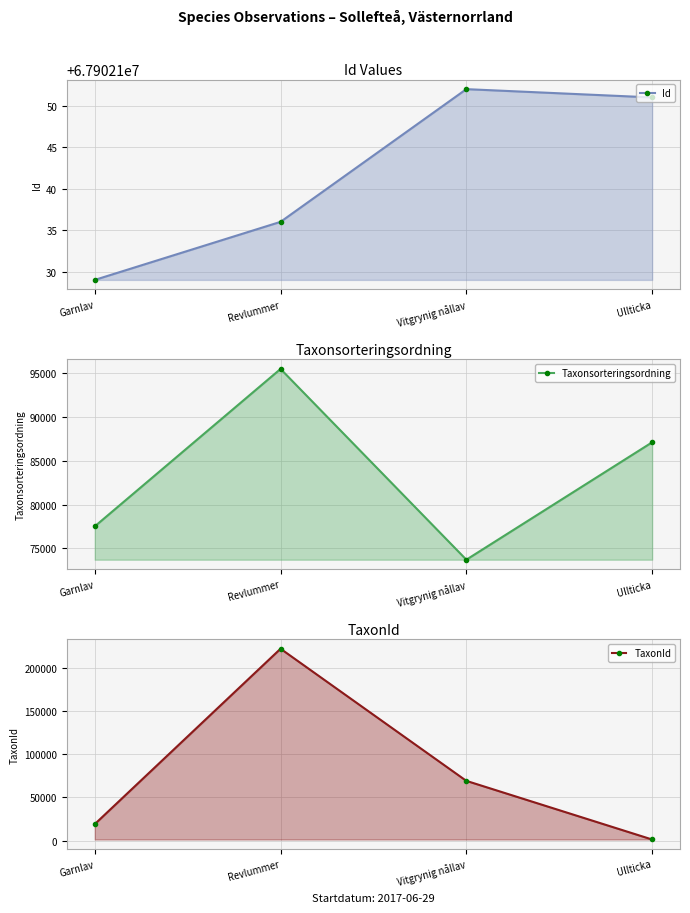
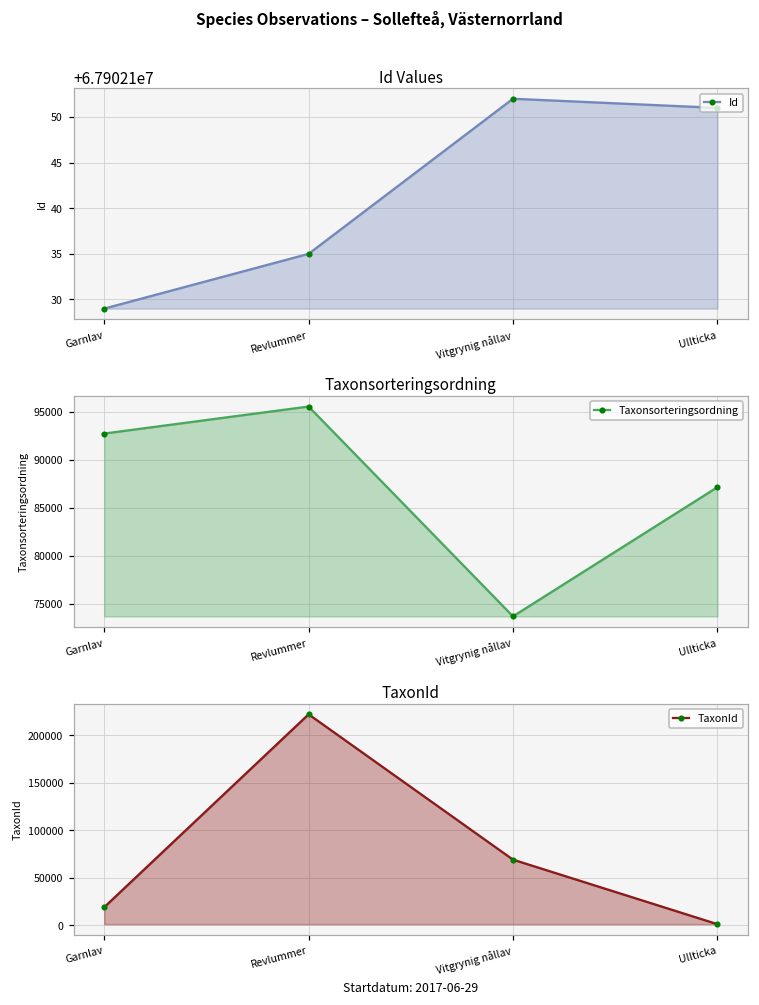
  {
    "Id Values": {
      "Garnlav": 67902129,
-     "Revlummer": 67902136,
+     "Revlummer": 67902135,
      "Vitgrynig nållav": 67902152
    },
    "Taxonsorteringsordning": {
-     "Garnlav": 78000,
+     "Garnlav": 93000,
      "Revlummer": 96000,
      "Vitgrynig nållav": 74000,
      "Ullticka": 87000
    },
    "TaxonId": {
      "Garnlav": 20000,
      "Revlummer": 220000,
      "Vitgrynig nållav": 70000,
      "Ullticka": 0
    }
  }
